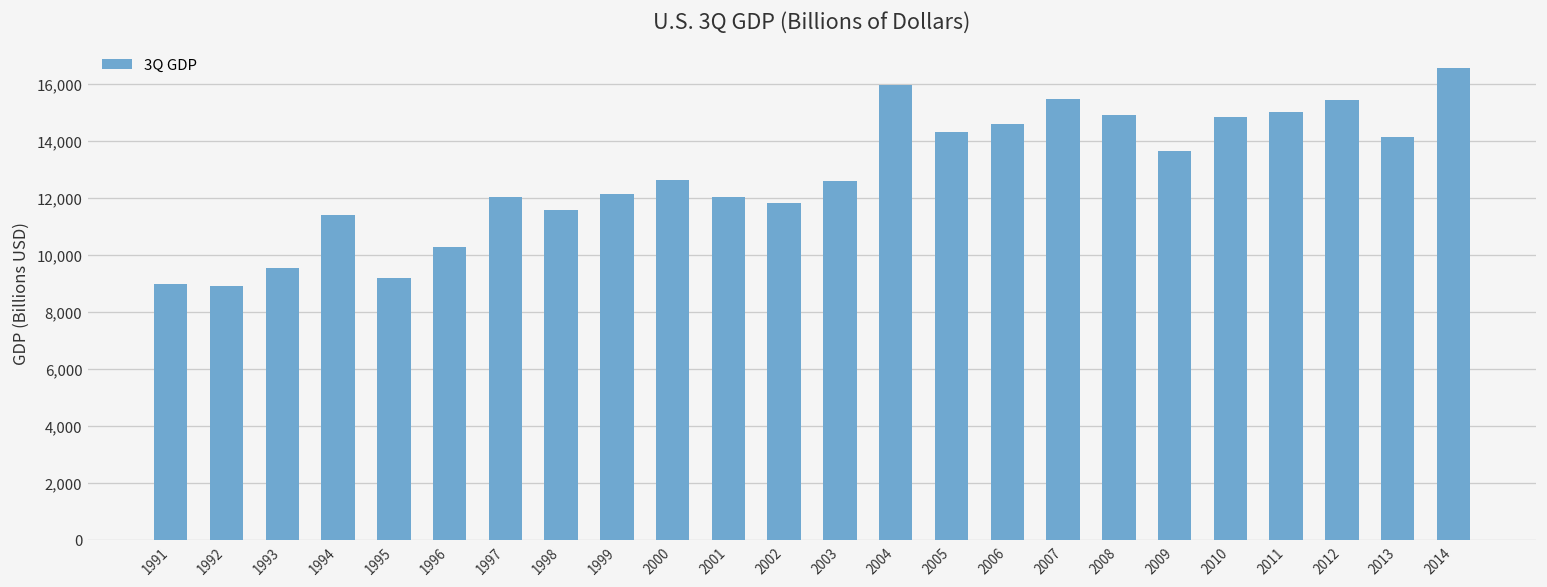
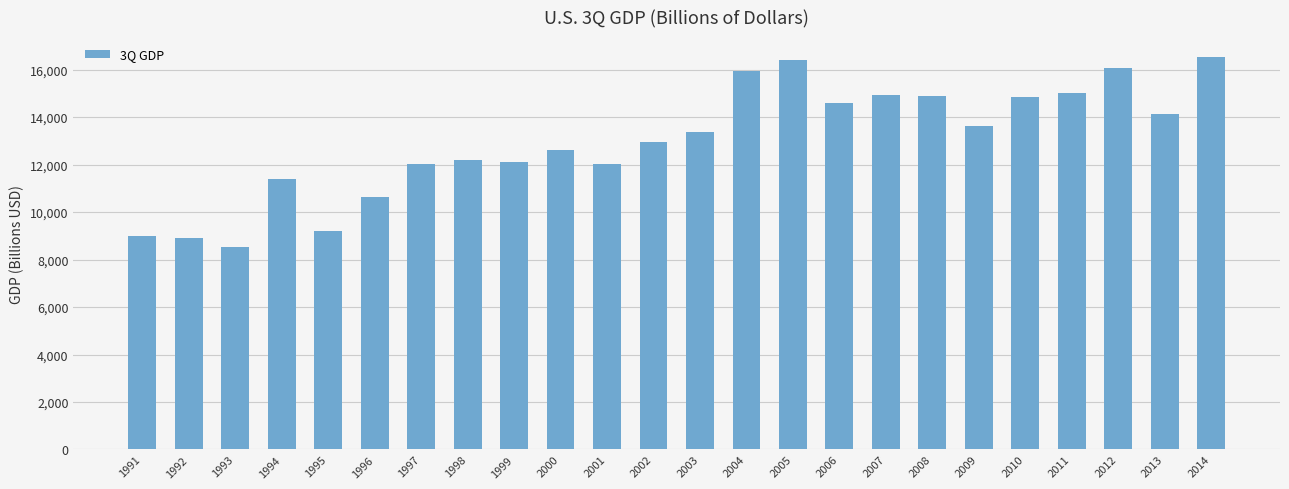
  {
    "1991": "9,000",
    "1992": "8,900",
-   "1993": "9,500",
+   "1993": "8,500",
    "1994": "11,400",
    "1995": "9,200",
-   "1996": "10,300",
+   "1996": "10,600",
    "1997": "12,000",
-   "1998": "11,600",
+   "1998": "12,200",
    "1999": "12,100",
    "2000": "12,600",
    "2001": "12,000",
-   "2002": "11,800",
-   "2003": "12,600",
+   "2002": "13,000",
+   "2003": "13,400",
    "2004": "16,000",
-   "2005": "14,300",
+   "2005": "16,400",
    "2006": "14,600",
-   "2007": "15,500",
+   "2007": "14,900",
    "2008": "14,900",
    "2009": "13,600",
    "2010": "14,800",
    "2011": "15,000",
-   "2012": "15,400",
+   "2012": "16,100",
    "2013": "14,100",
    "2014": "16,500"
  }
